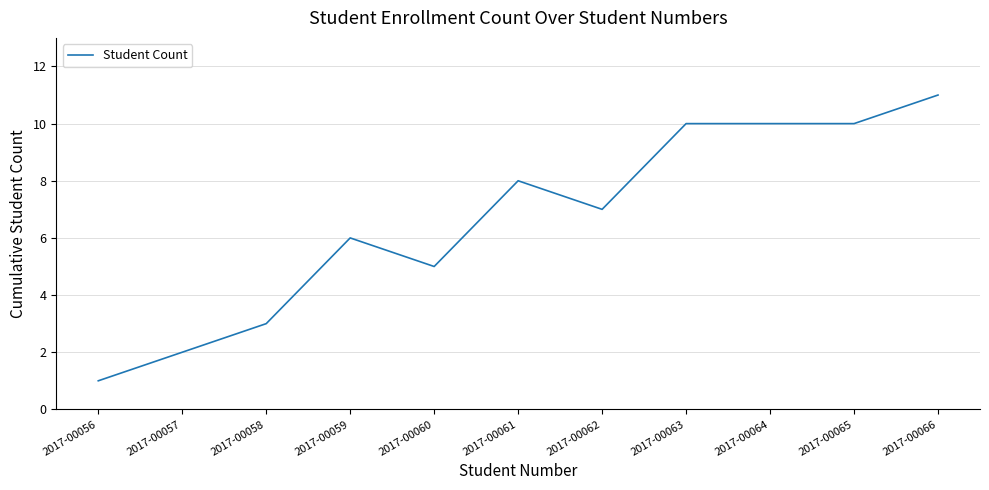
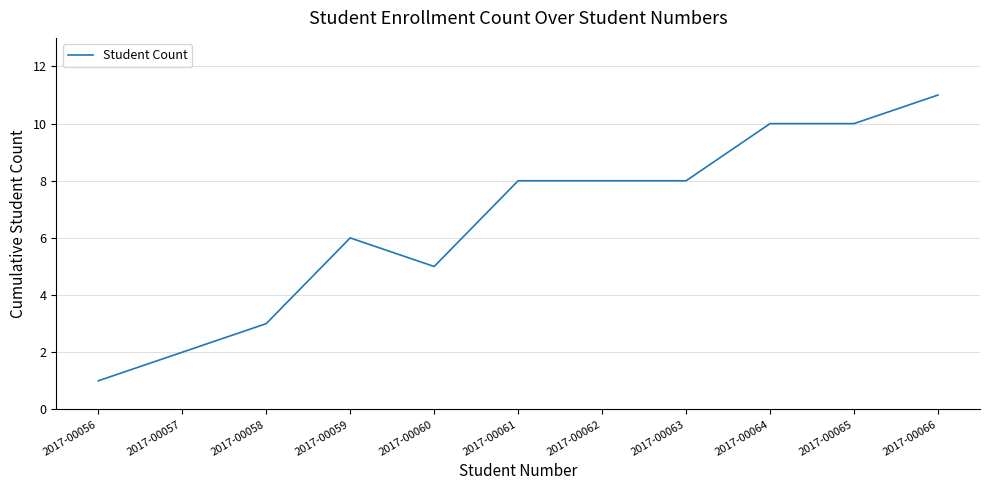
  {
    "2017-00056": 1,
    "2017-00057": 2,
    "2017-00058": 3,
    "2017-00059": 6,
    "2017-00060": 5,
    "2017-00061": 8,
-   "2017-00062": 7,
-   "2017-00063": 10,
+   "2017-00062": 8,
+   "2017-00063": 8,
    "2017-00064": 10,
    "2017-00065": 10,
    "2017-00066": 11
  }
